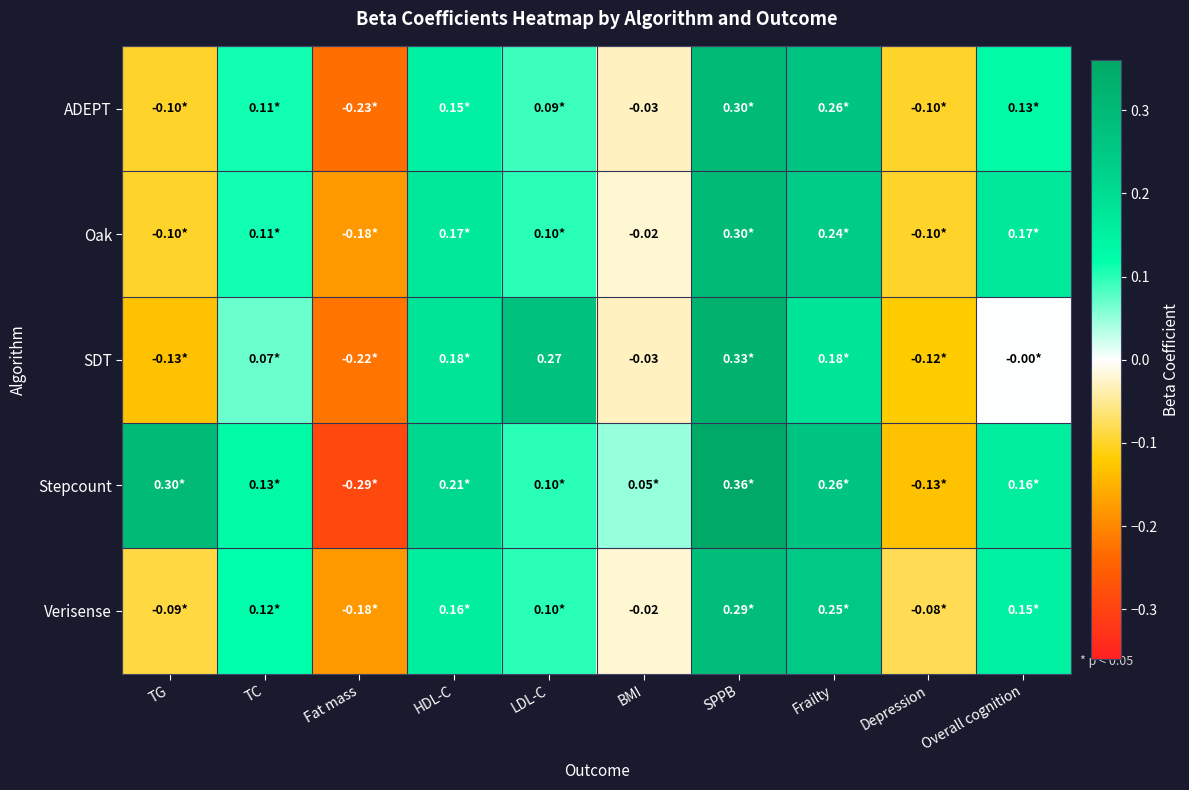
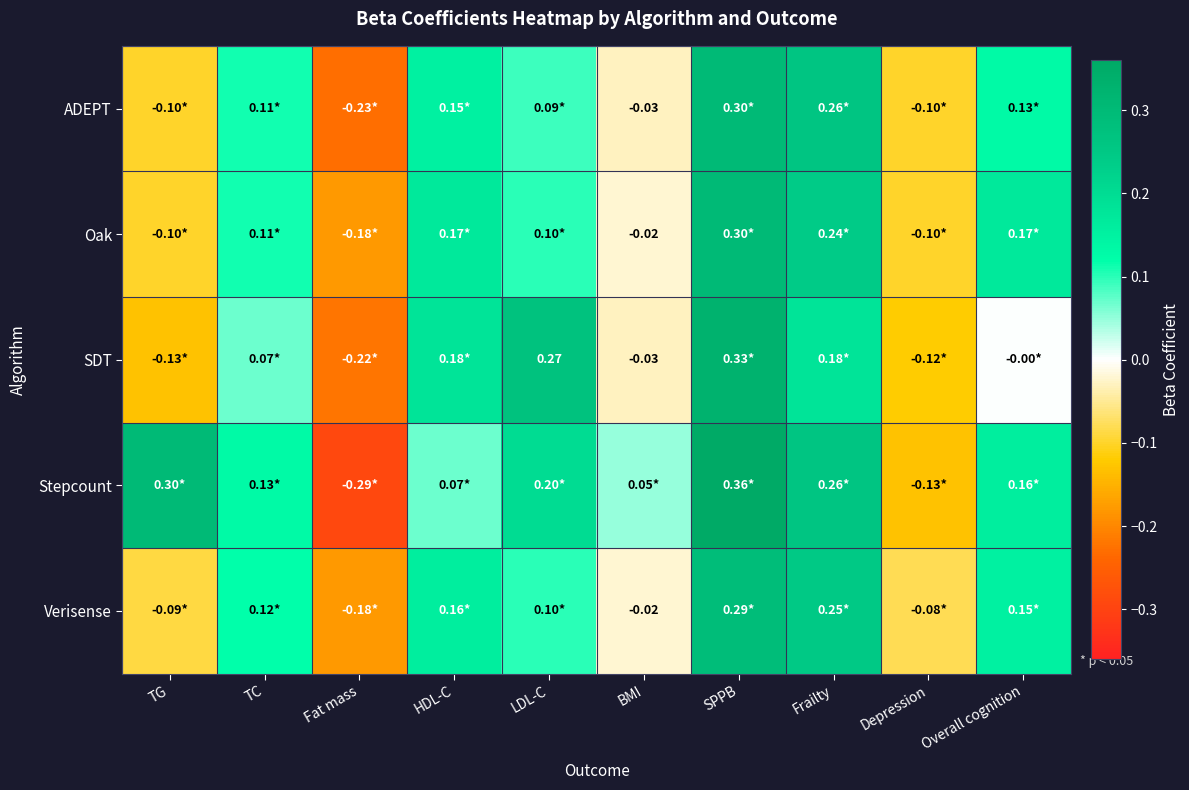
  {
    "ADEPT": {
      "TG": "-0.10*",
      "TC": "0.11*",
      "Fat mass": "-0.23*",
      "HDL-C": "0.15*",
      "LDL-C": "0.09*",
      "BMI": "-0.03",
      "SPPB": "0.30*",
      "Frailty": "0.26*",
      "Depression": "-0.10*",
      "Overall cognition": "0.13*"
    },
    "Oak": {
      "TG": "-0.10*",
      "TC": "0.11*",
      "Fat mass": "-0.18*",
      "HDL-C": "0.17*",
      "LDL-C": "0.10*",
      "BMI": "-0.02",
      "SPPB": "0.30*",
      "Frailty": "0.24*",
      "Depression": "-0.10*",
      "Overall cognition": "0.17*"
    },
    "SDT": {
      "TG": "-0.13*",
      "TC": "0.07*",
      "Fat mass": "-0.22*",
      "HDL-C": "0.18*",
      "LDL-C": "0.27",
      "BMI": "-0.03",
      "SPPB": "0.33*",
      "Frailty": "0.18*",
      "Depression": "-0.12*",
      "Overall cognition": "-0.00*"
    },
    "Stepcount": {
      "TG": "0.30*",
      "TC": "0.13*",
      "Fat mass": "-0.29*",
-     "HDL-C": "0.21*",
-     "LDL-C": "0.10*",
+     "HDL-C": "0.07*",
+     "LDL-C": "0.20*",
      "BMI": "0.05*",
      "SPPB": "0.36*",
      "Frailty": "0.26*",
      "Depression": "-0.13*",
      "Overall cognition": "0.16*"
    },
    "Verisense": {
      "TG": "-0.09*",
      "TC": "0.12*",
      "Fat mass": "-0.18*",
      "HDL-C": "0.16*",
      "LDL-C": "0.10*",
      "BMI": "-0.02",
      "SPPB": "0.29*",
      "Frailty": "0.25*",
      "Depression": "-0.08*",
      "Overall cognition": "0.15*"
    }
  }
